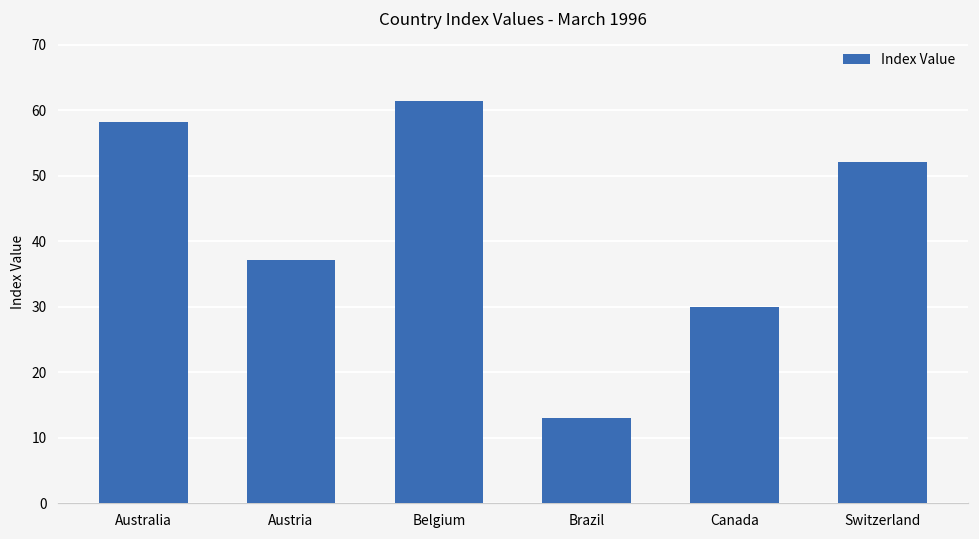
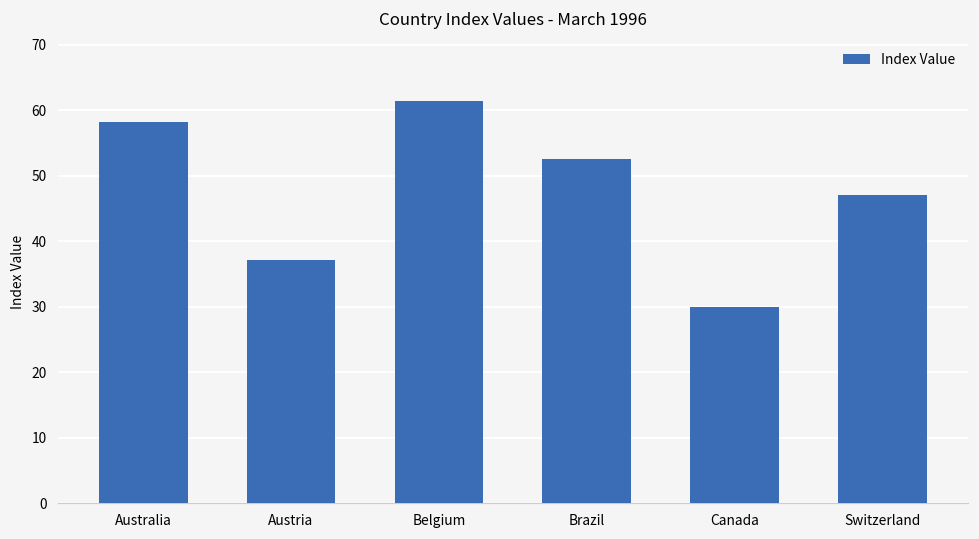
  {
    "Australia": 58,
    "Austria": 37,
    "Belgium": 61,
-   "Brazil": 13,
+   "Brazil": 53,
    "Canada": 30,
-   "Switzerland": 52
+   "Switzerland": 47
  }
